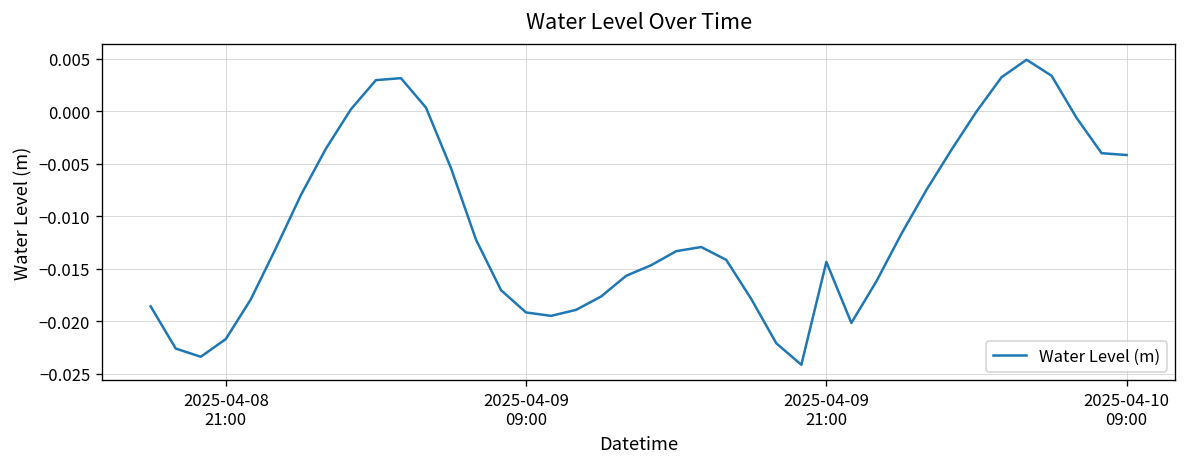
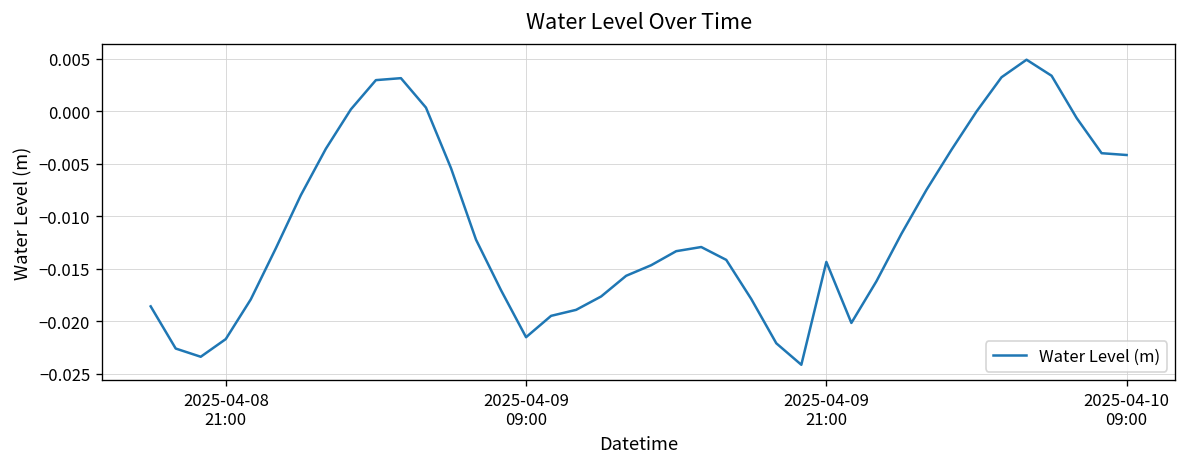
  {
    "2025-04-08 21:00": -0.022,
-   "2025-04-09 09:00": -0.019,
+   "2025-04-09 09:00": -0.022,
    "2025-04-09 21:00": -0.014,
    "2025-04-10 09:00": -0.004
  }
